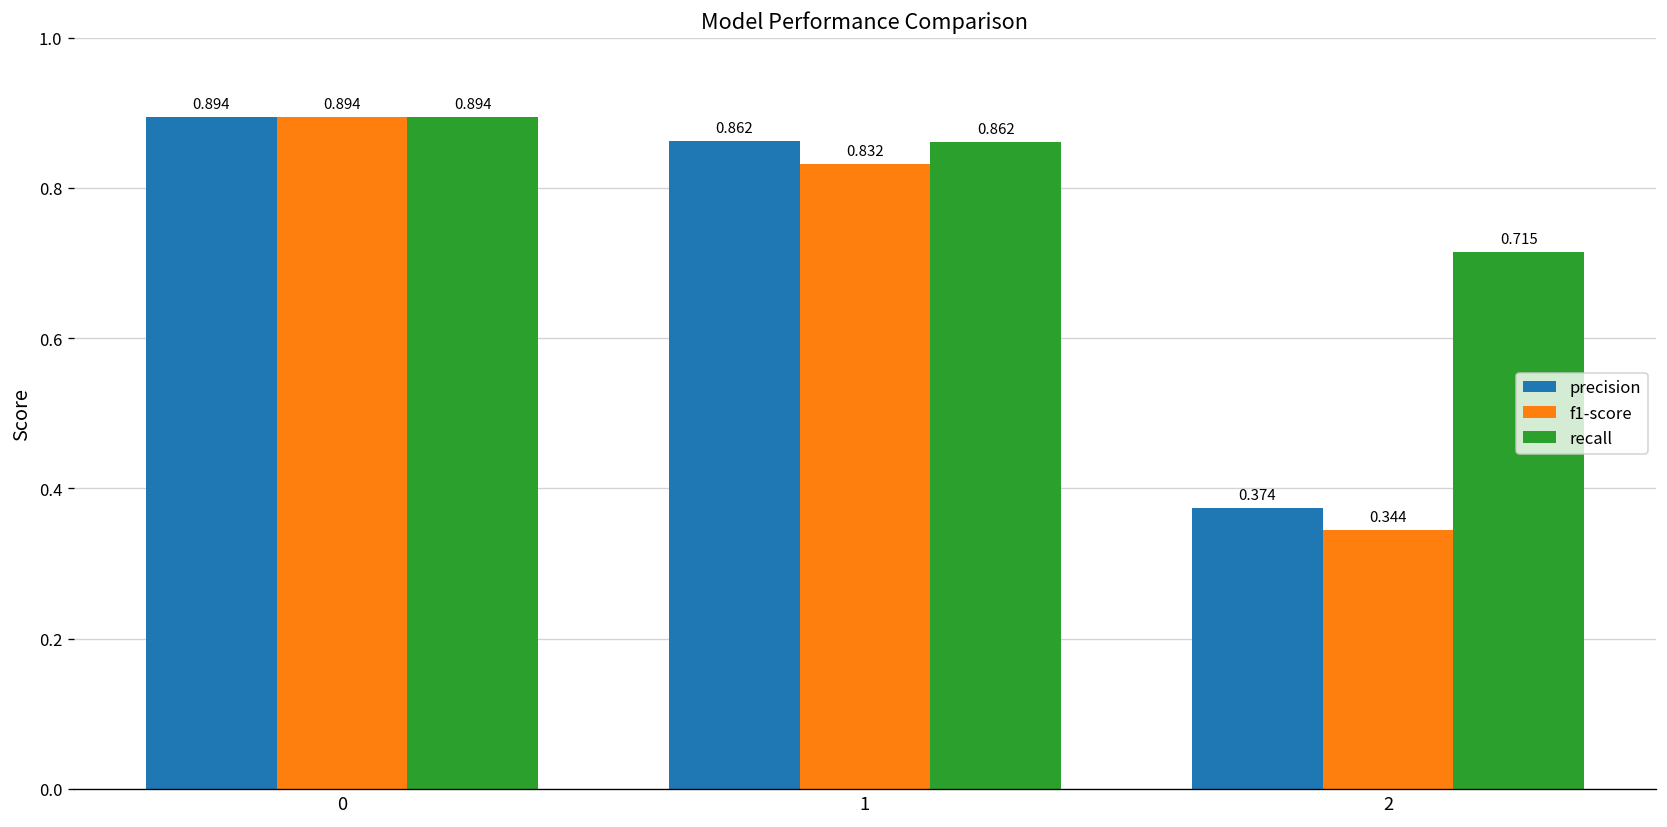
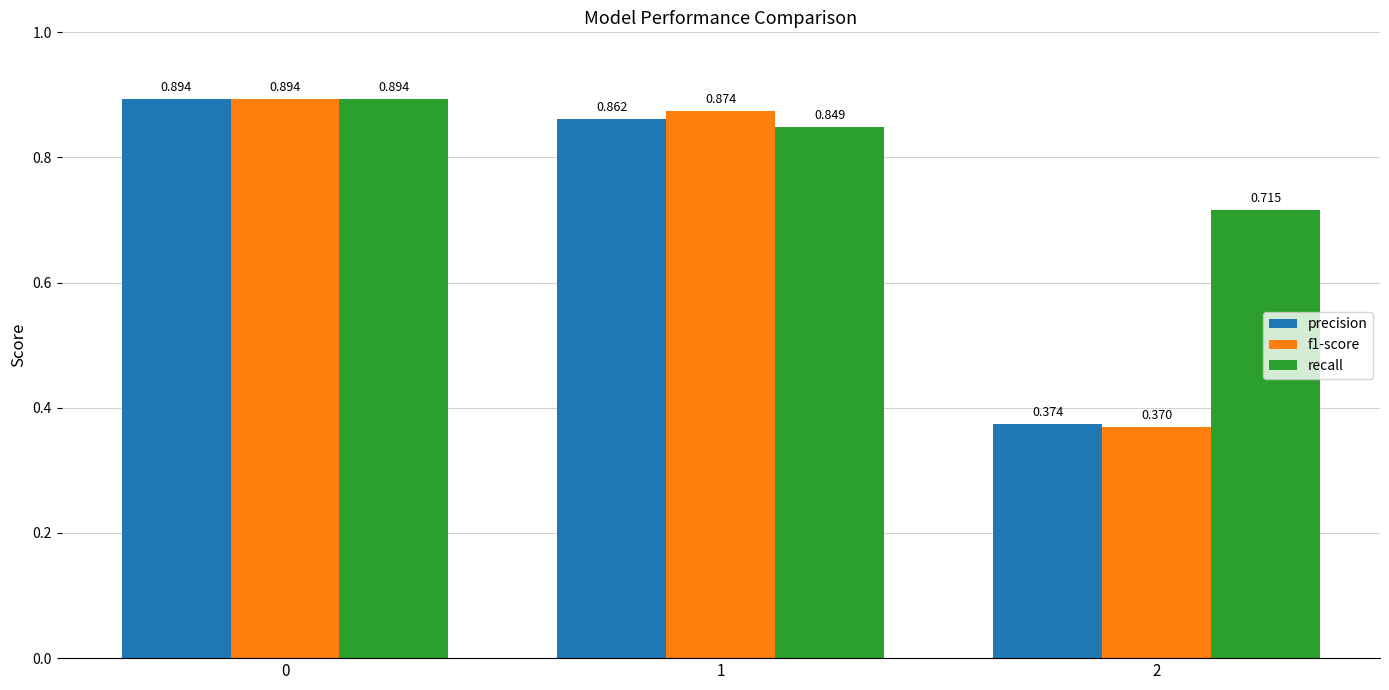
  {
    "precision": {
      "0": 0.894,
      "1": 0.862,
      "2": 0.374
    },
    "f1-score": {
      "0": 0.894,
-     "1": 0.832,
-     "2": 0.344
+     "1": 0.874,
+     "2": 0.370
    },
    "recall": {
      "0": 0.894,
-     "1": 0.862,
+     "1": 0.849,
      "2": 0.715
    }
  }
